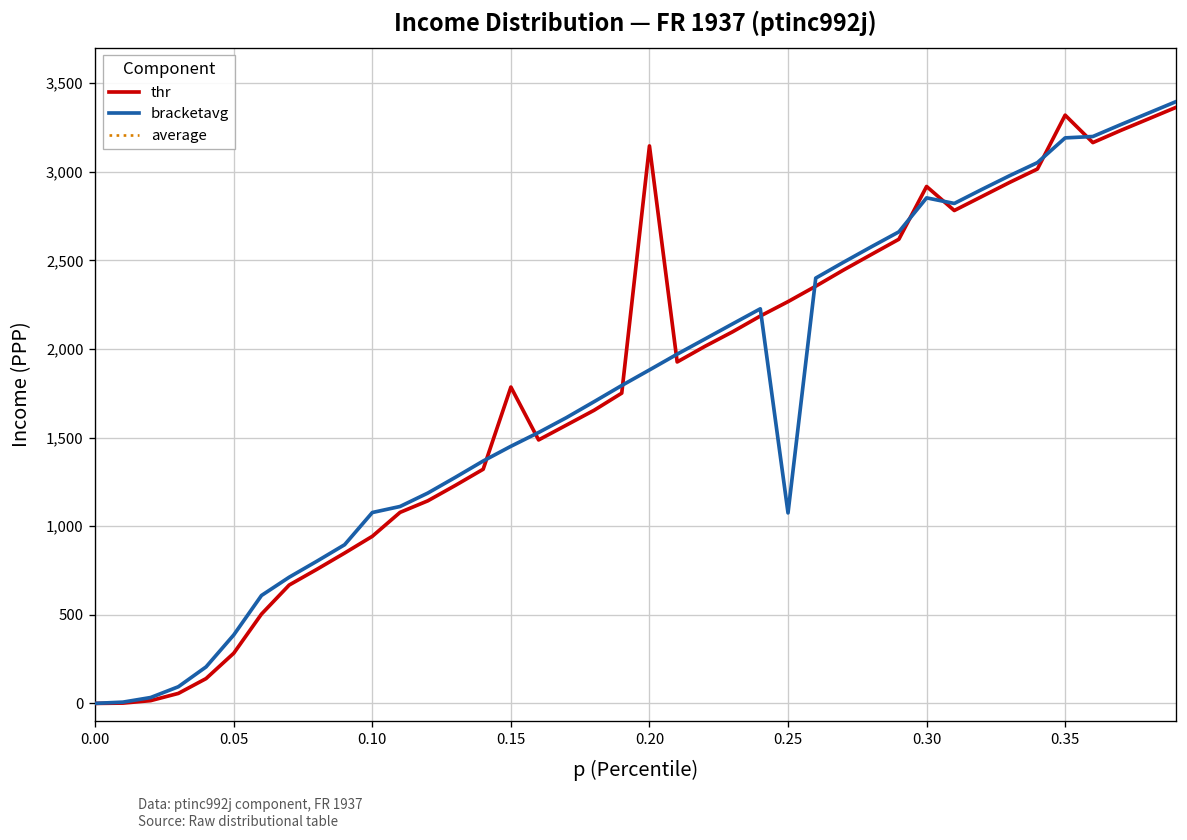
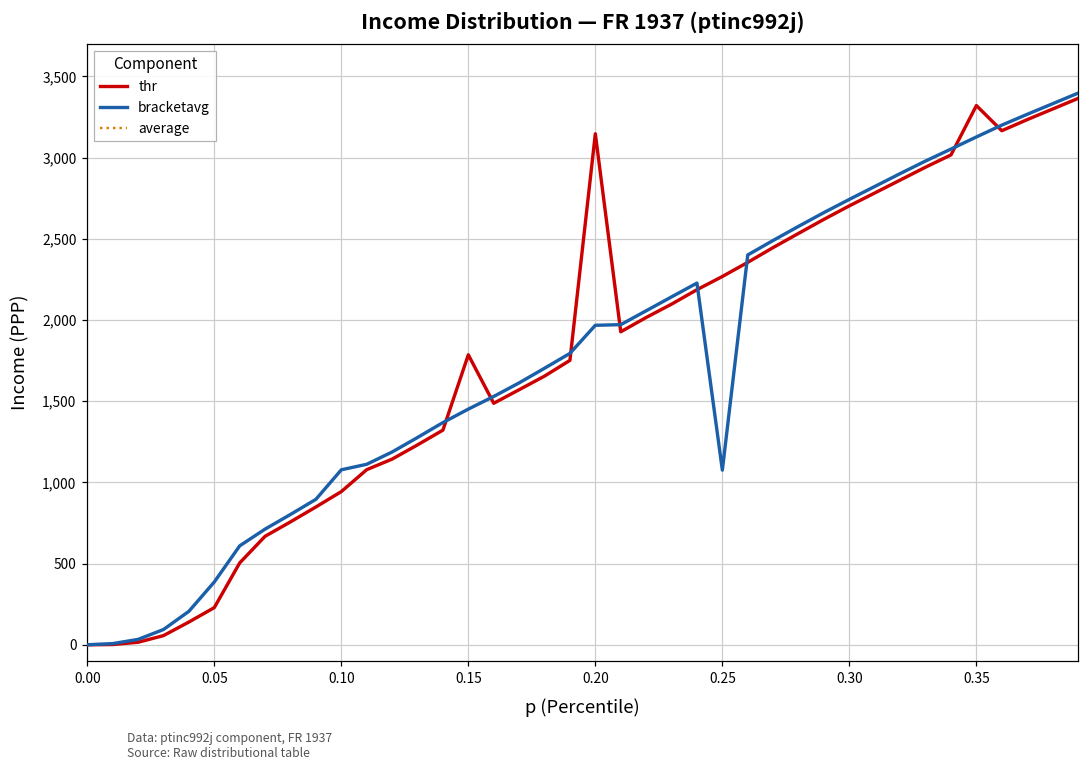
  {
    "thr": {
-     "0.05": "280",
+     "0.05": "230",
      "0.10": "940",
      "0.15": "1,790",
      "0.20": "3,150",
      "0.25": "2,270",
-     "0.30": "2,920",
+     "0.30": "2,700",
      "0.35": "3,320"
    },
    "bracketavg": {
      "0.05": "390",
      "0.10": "1,080",
      "0.15": "1,450",
-     "0.20": "1,880",
+     "0.20": "1,970",
      "0.25": "1,080",
-     "0.30": "2,850",
-     "0.35": "3,190"
+     "0.30": "2,740",
+     "0.35": "3,130"
    }
  }
